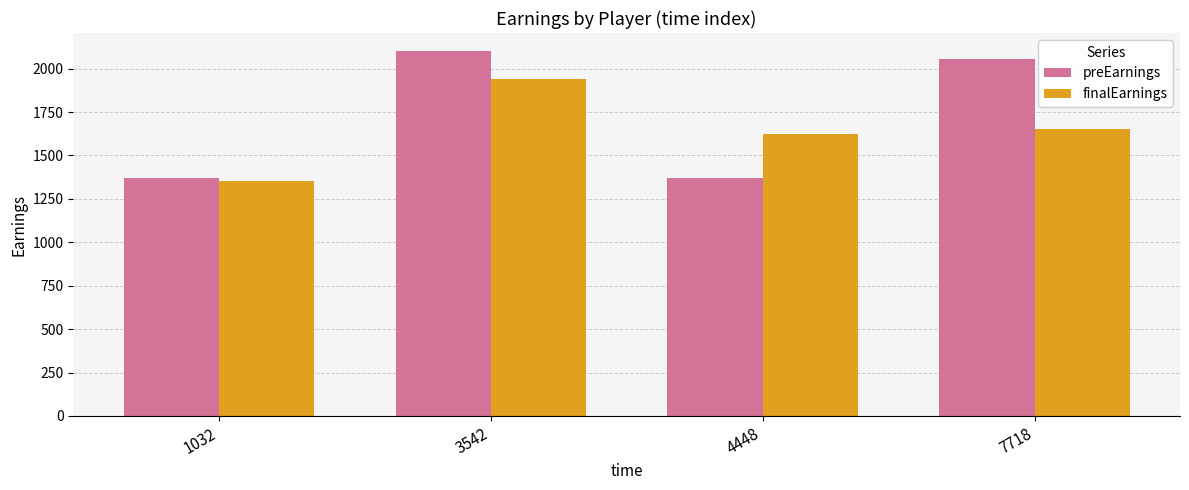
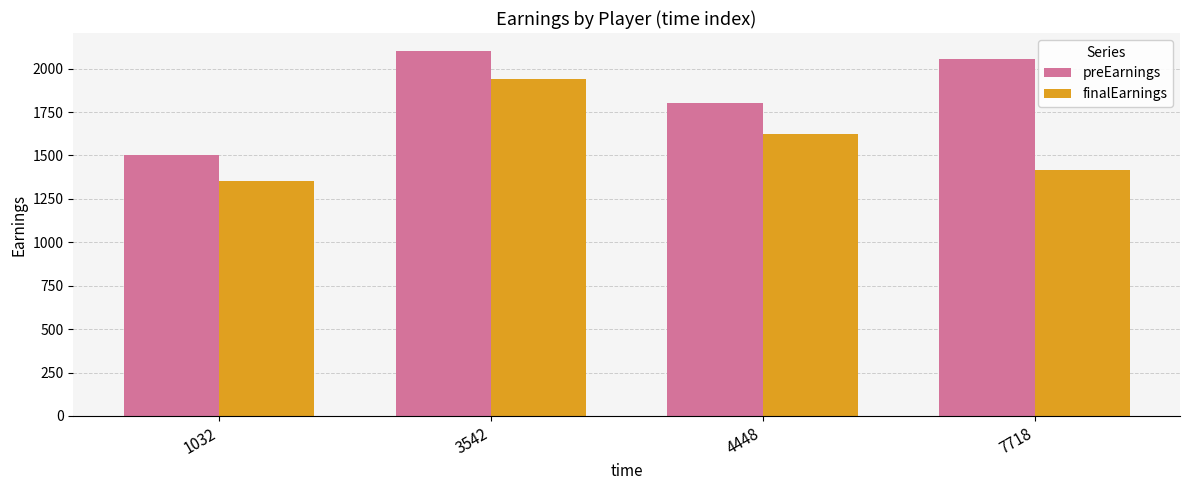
  {
    "preEarnings": {
-     "1032": 1370,
+     "1032": 1500,
      "3542": 2100,
-     "4448": 1370,
+     "4448": 1800,
      "7718": 2050
    },
    "finalEarnings": {
      "1032": 1350,
      "3542": 1940,
      "4448": 1630,
-     "7718": 1650
+     "7718": 1420
    }
  }
